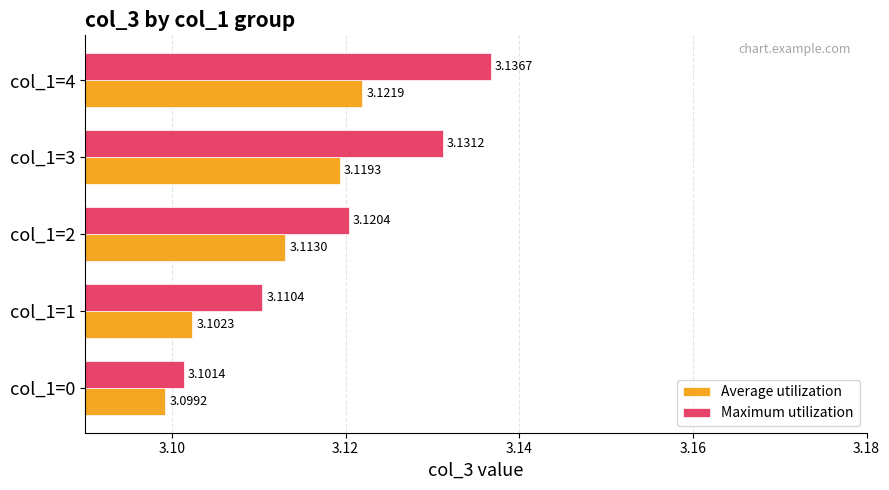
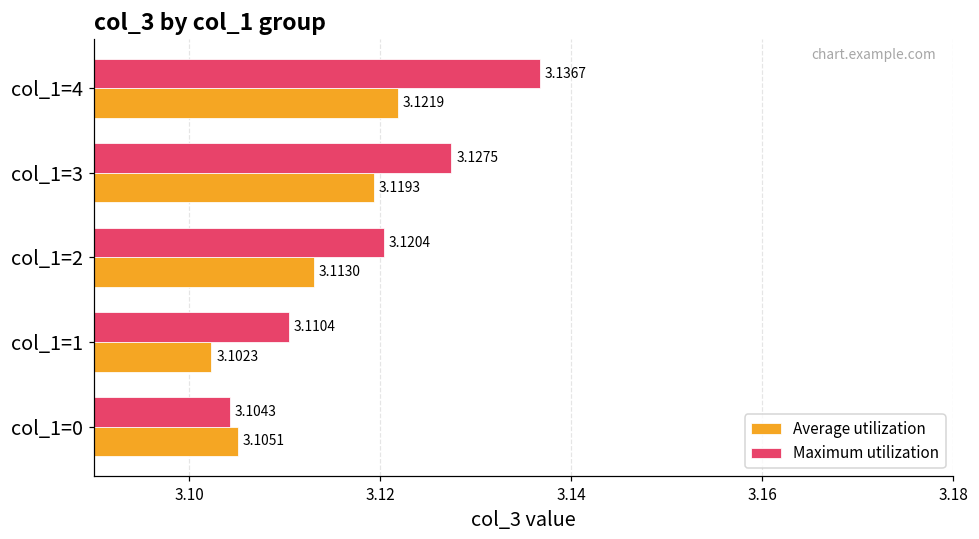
  {
    "Average utilization": {
      "col_1=4": 3.1219,
      "col_1=3": 3.1193,
      "col_1=2": 3.1130,
      "col_1=1": 3.1023,
-     "col_1=0": 3.0992
+     "col_1=0": 3.1051
    },
    "Maximum utilization": {
      "col_1=4": 3.1367,
-     "col_1=3": 3.1312,
+     "col_1=3": 3.1275,
      "col_1=2": 3.1204,
      "col_1=1": 3.1104,
-     "col_1=0": 3.1014
+     "col_1=0": 3.1043
    }
  }
